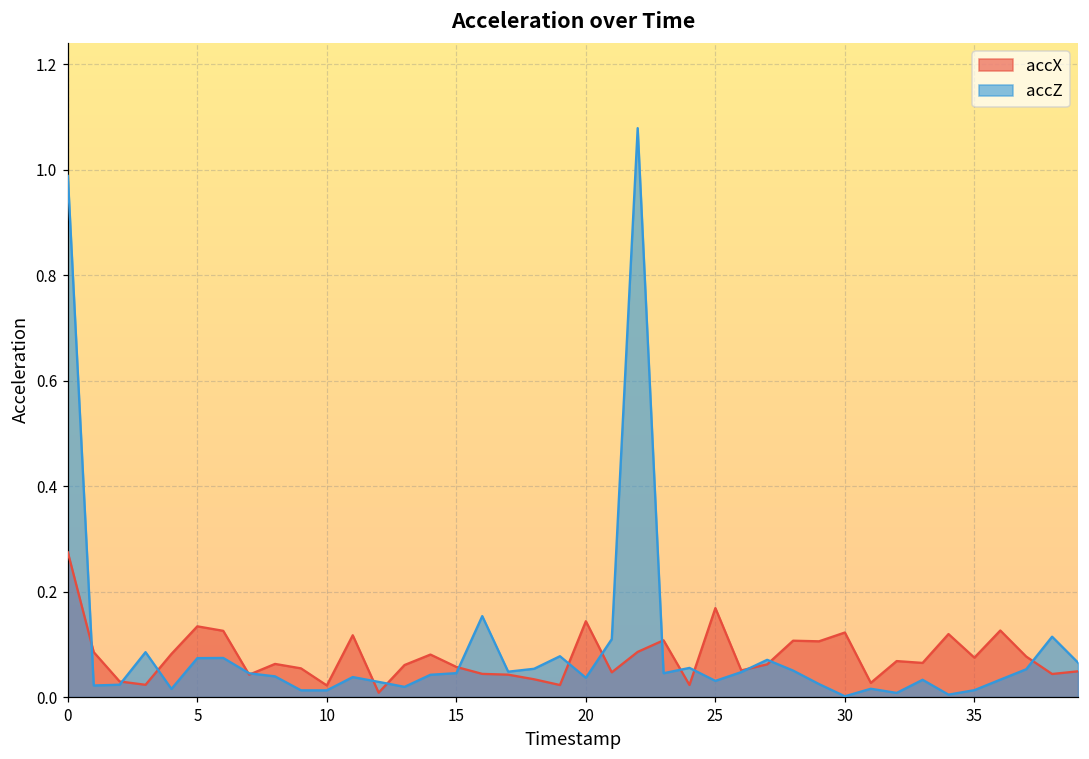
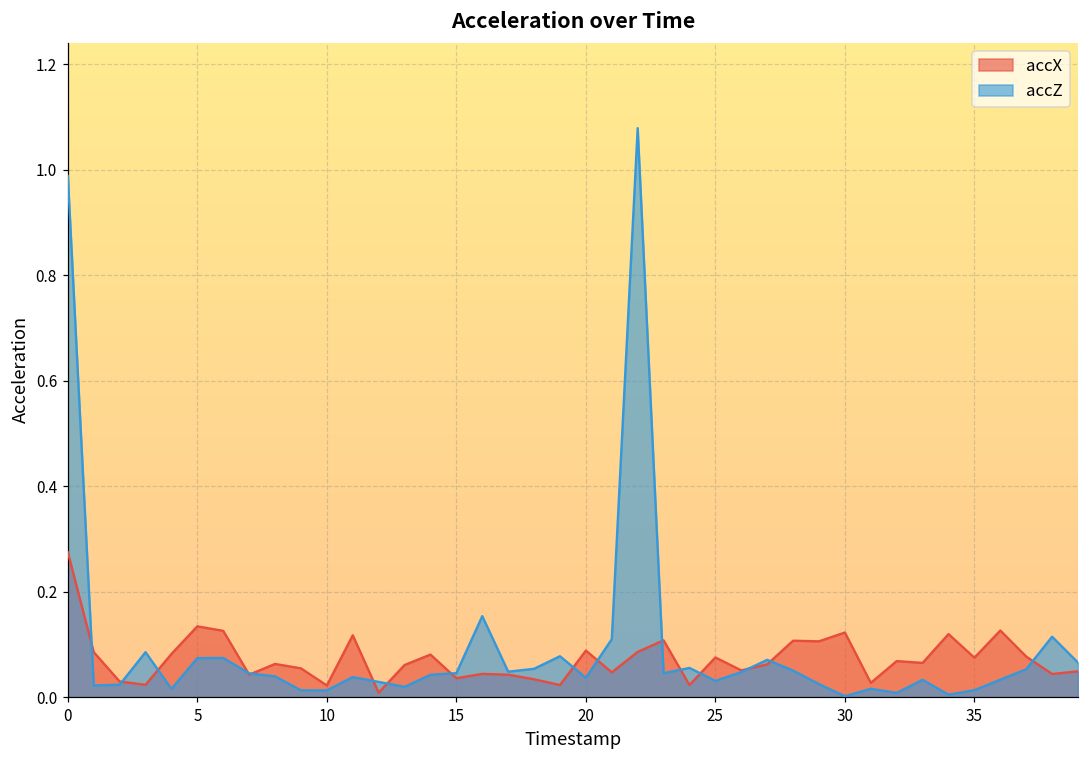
  {
    "accX": {
      "0": 0.27,
      "5": 0.13,
      "10": 0.02,
-     "15": 0.06,
-     "20": 0.14,
-     "25": 0.17,
+     "15": 0.04,
+     "20": 0.09,
+     "25": 0.08,
      "30": 0.12,
      "35": 0.07
    },
    "accZ": {
      "0": 0.99,
      "5": 0.07,
      "10": 0.01,
      "15": 0.05,
      "20": 0.04,
      "25": 0.03,
      "30": 0.00,
      "35": 0.01
    }
  }
